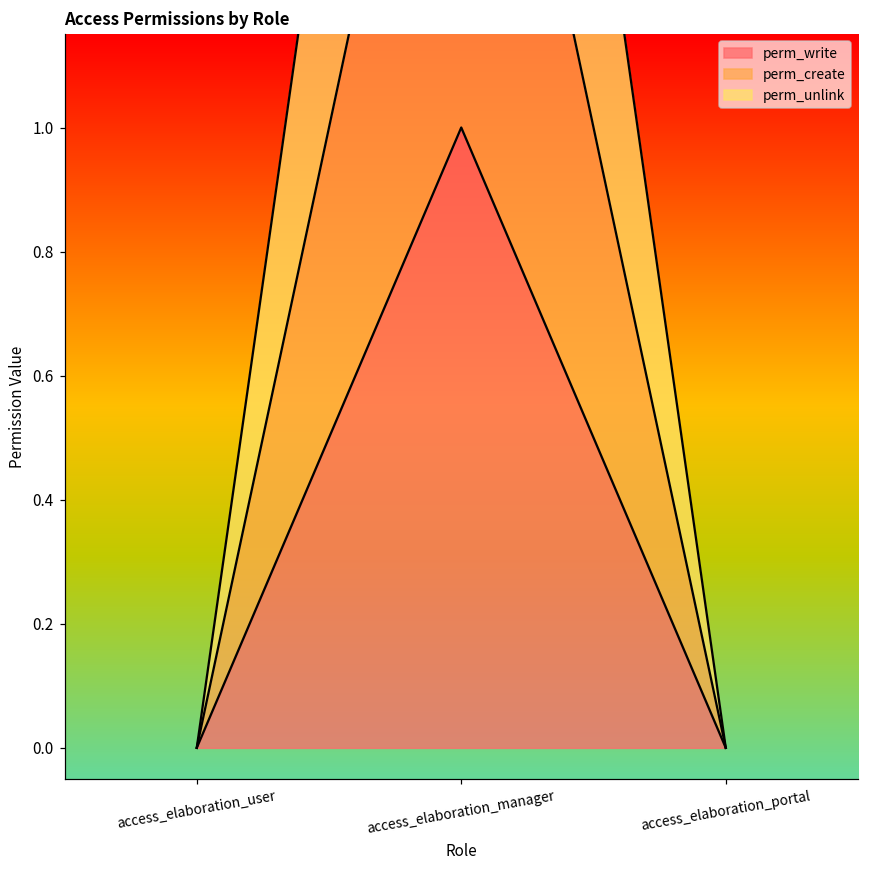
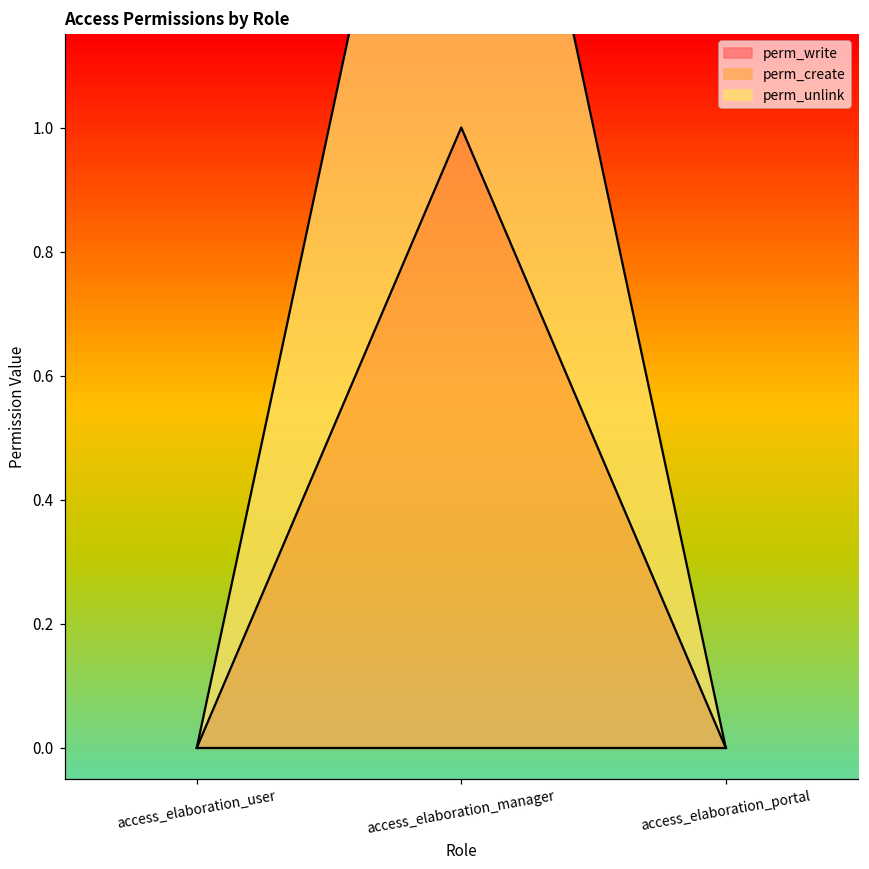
  {
    "perm_write": {
-     "access_elaboration_manager": 1
+     "access_elaboration_manager": 0
    }
  }
